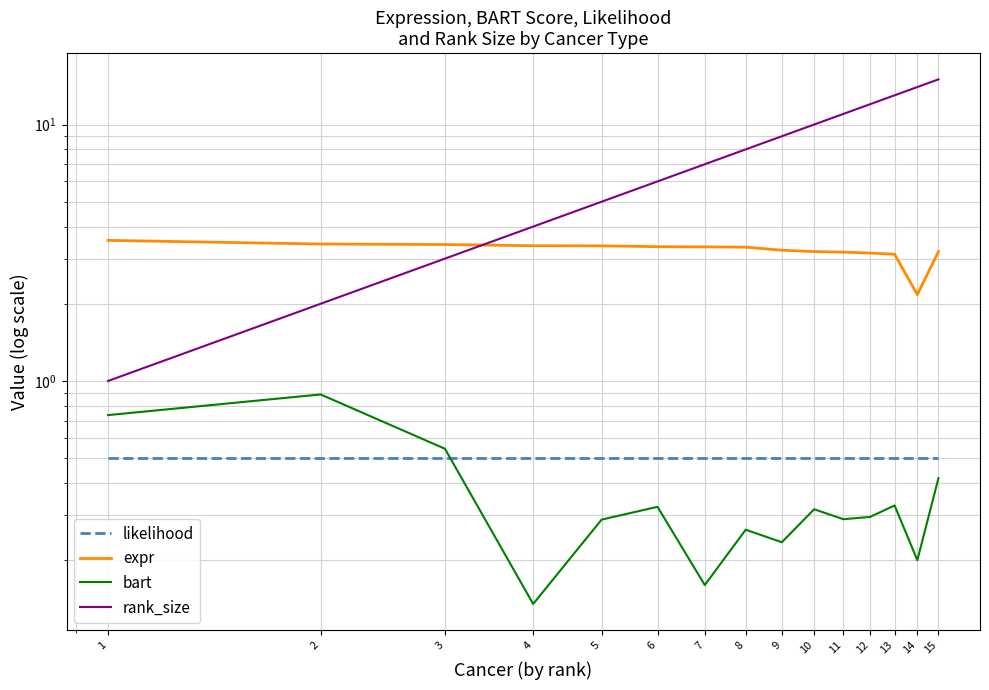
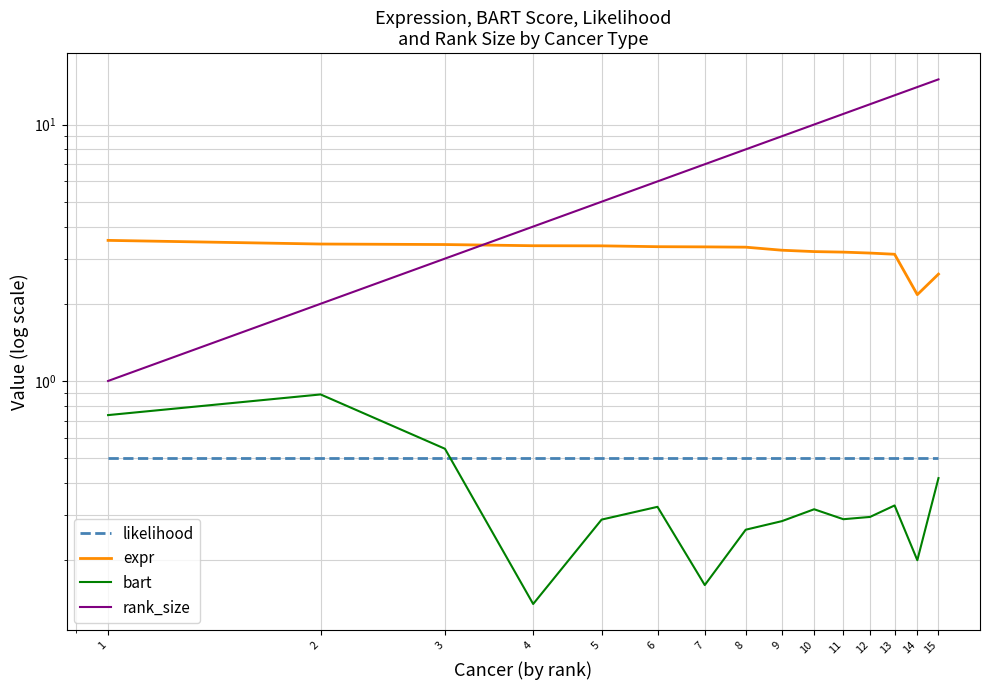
  {
    "likelihood": {
      "1": 0.50,
      "2": 0.50,
      "3": 0.50,
      "4": 0.50,
      "5": 0.50,
      "6": 0.50,
      "7": 0.50,
      "8": 0.50,
      "9": 0.50,
      "10": 0.50,
      "11": 0.50,
      "12": 0.50,
      "13": 0.50,
      "14": 0.50,
      "15": 0.50
    },
    "expr": {
      "1": 3.5,
      "2": 3.4,
      "3": 3.4,
      "4": 3.4,
      "5": 3.4,
      "6": 3.3,
      "7": 3.3,
      "8": 3.3,
      "9": 3.2,
      "10": 3.2,
      "11": 3.2,
      "12": 3.2,
      "13": 3.1,
      "14": 2.2,
-     "15": 3.2
+     "15": 2.6
    },
    "bart": {
      "1": 0.74,
      "2": 0.89,
      "3": 0.54,
      "4": 0.14,
      "5": 0.29,
      "6": 0.32,
      "7": 0.16,
      "8": 0.26,
-     "9": 0.24,
+     "9": 0.28,
      "10": 0.32,
      "11": 0.29,
      "12": 0.30,
      "13": 0.33,
      "14": 0.20,
      "15": 0.42
    },
    "rank_size": {
      "1": 1.00,
      "2": 2.0,
      "3": 3.0,
      "4": 4.0,
      "5": 5.0,
      "6": 6.0,
      "7": 7.0,
      "8": 8.0,
      "9": 9.0,
      "10": 10.0,
      "11": 11.0,
      "12": 12,
      "13": 13,
      "14": 14,
      "15": 15
    }
  }
